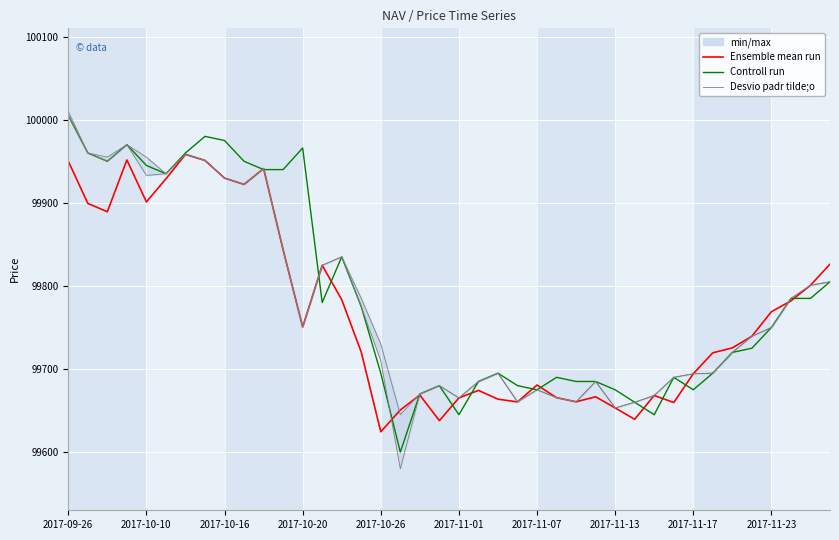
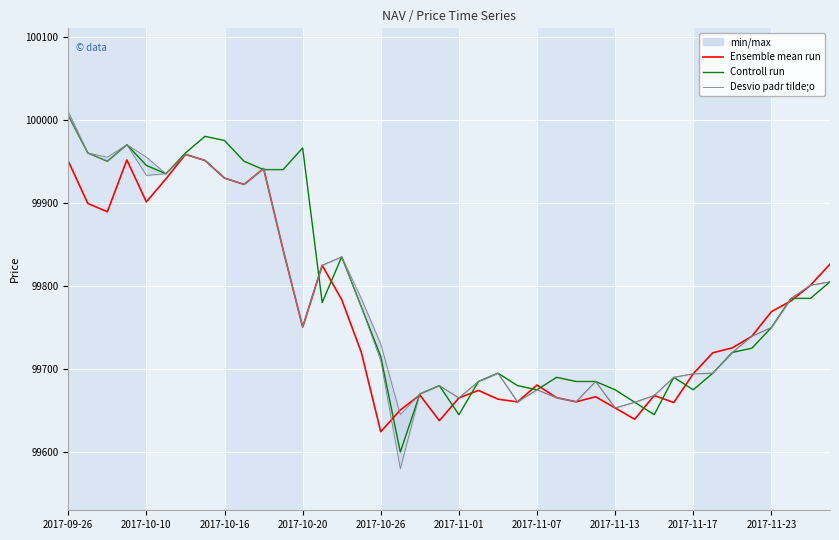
  {
    "Ensemble mean run": {
      "2017-09-26": 99950,
      "2017-10-10": 99900,
      "2017-10-26": 99620,
      "2017-11-07": 99680,
      "2017-11-23": 99770
    },
    "Controll run": {
      "2017-10-10": 99950,
      "2017-10-16": 99980,
      "2017-10-20": 99970,
-     "2017-10-26": 99700,
+     "2017-10-26": 99720,
      "2017-11-01": 99650,
      "2017-11-13": 99680,
      "2017-11-17": 99680
    },
    "min/max": {
      "2017-09-26": 100010,
      "2017-10-10": 99960,
      "2017-10-26": 99730
    }
  }
